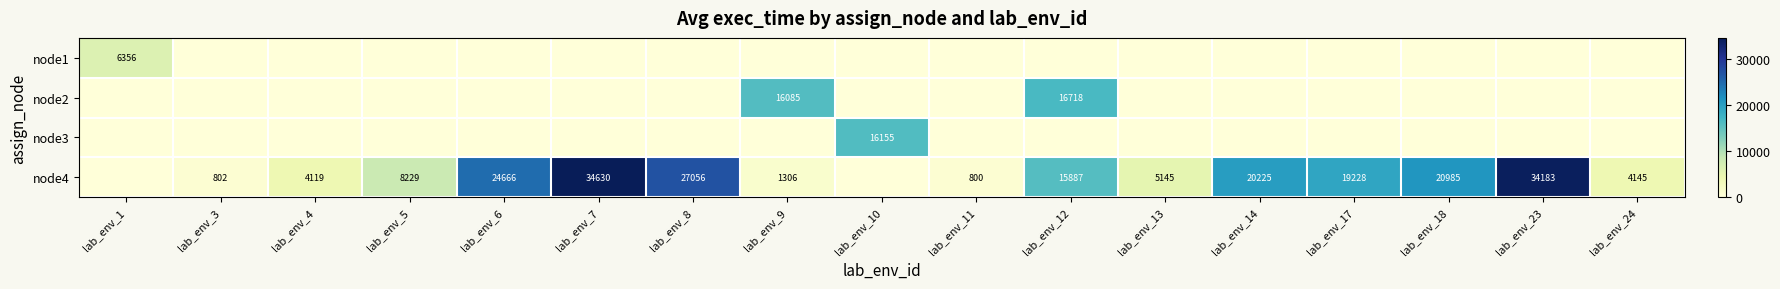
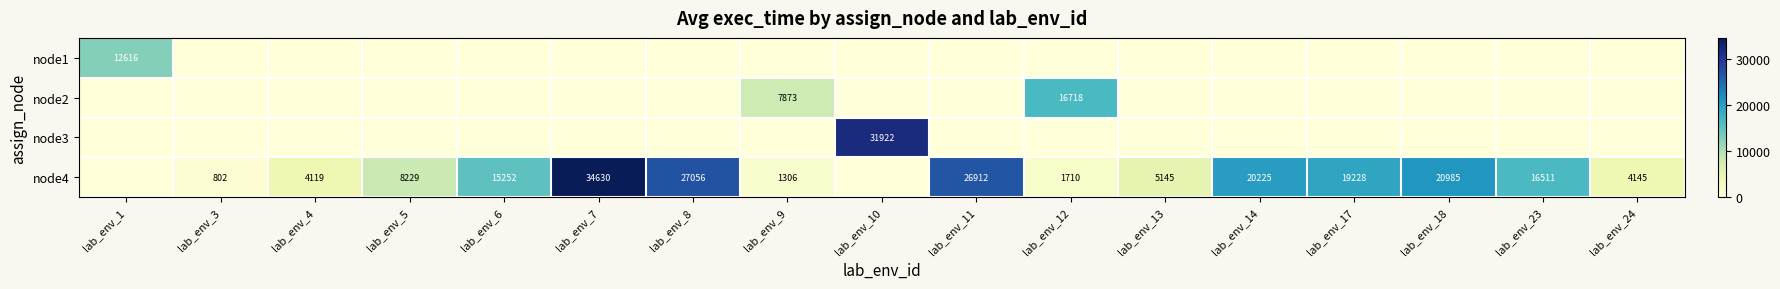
  {
    "node1": {
-     "lab_env_1": 6356
+     "lab_env_1": 12616
    },
    "node2": {
-     "lab_env_9": 16085,
+     "lab_env_9": 7873,
      "lab_env_12": 16718
    },
    "node3": {
-     "lab_env_10": 16155
+     "lab_env_10": 31922
    },
    "node4": {
      "lab_env_3": 802,
      "lab_env_4": 4119,
      "lab_env_5": 8229,
-     "lab_env_6": 24666,
+     "lab_env_6": 15252,
      "lab_env_7": 34630,
      "lab_env_8": 27056,
      "lab_env_9": 1306,
-     "lab_env_11": 800,
-     "lab_env_12": 15887,
+     "lab_env_11": 26912,
+     "lab_env_12": 1710,
      "lab_env_13": 5145,
      "lab_env_14": 20225,
      "lab_env_17": 19228,
      "lab_env_18": 20985,
-     "lab_env_23": 34183,
+     "lab_env_23": 16511,
      "lab_env_24": 4145
    }
  }
